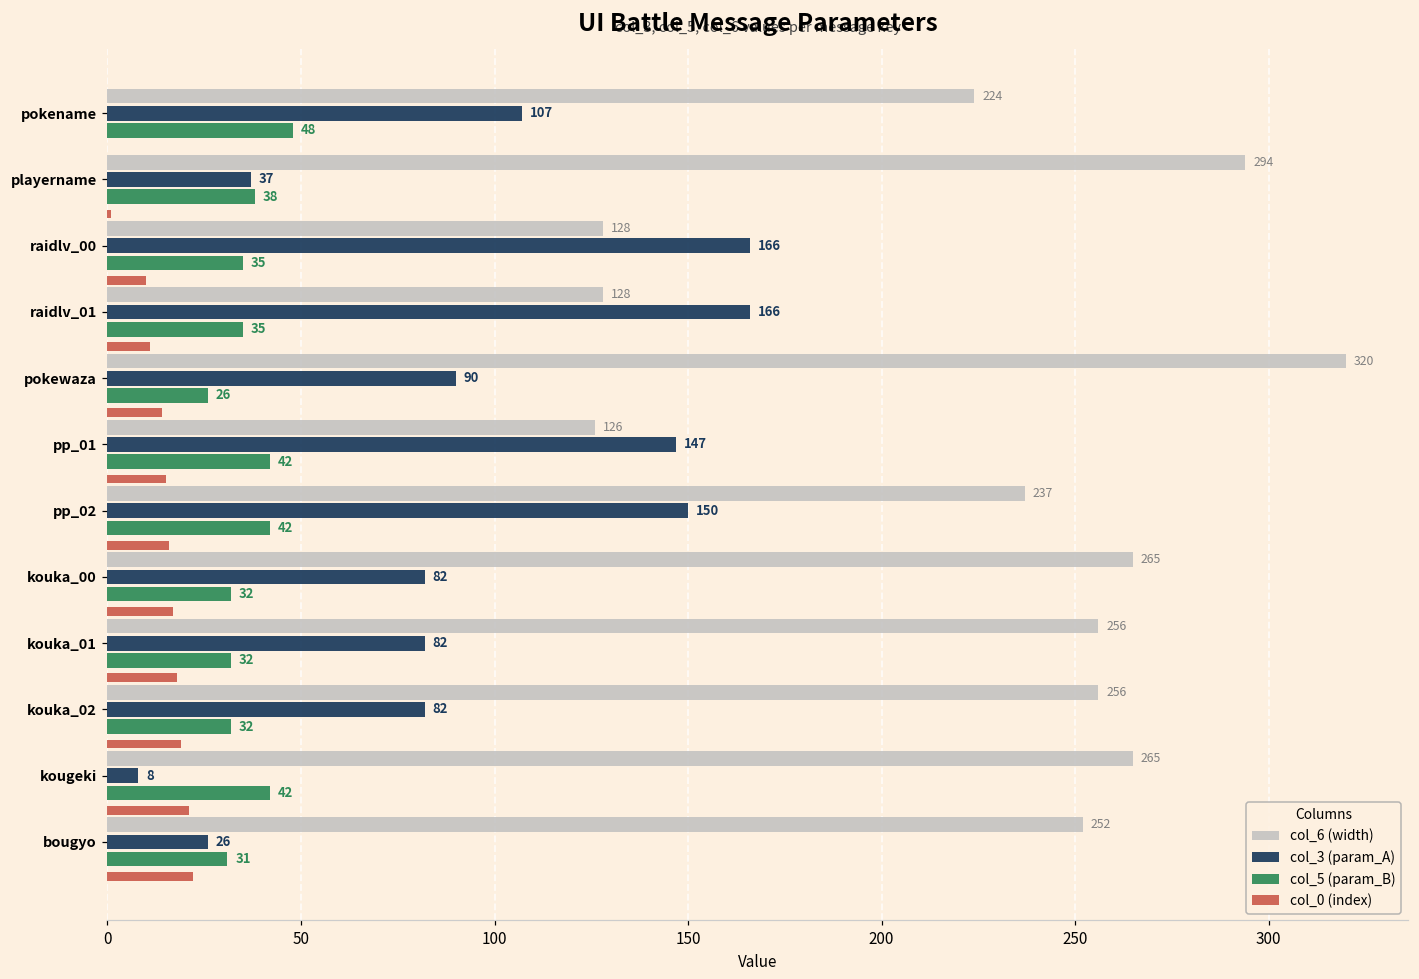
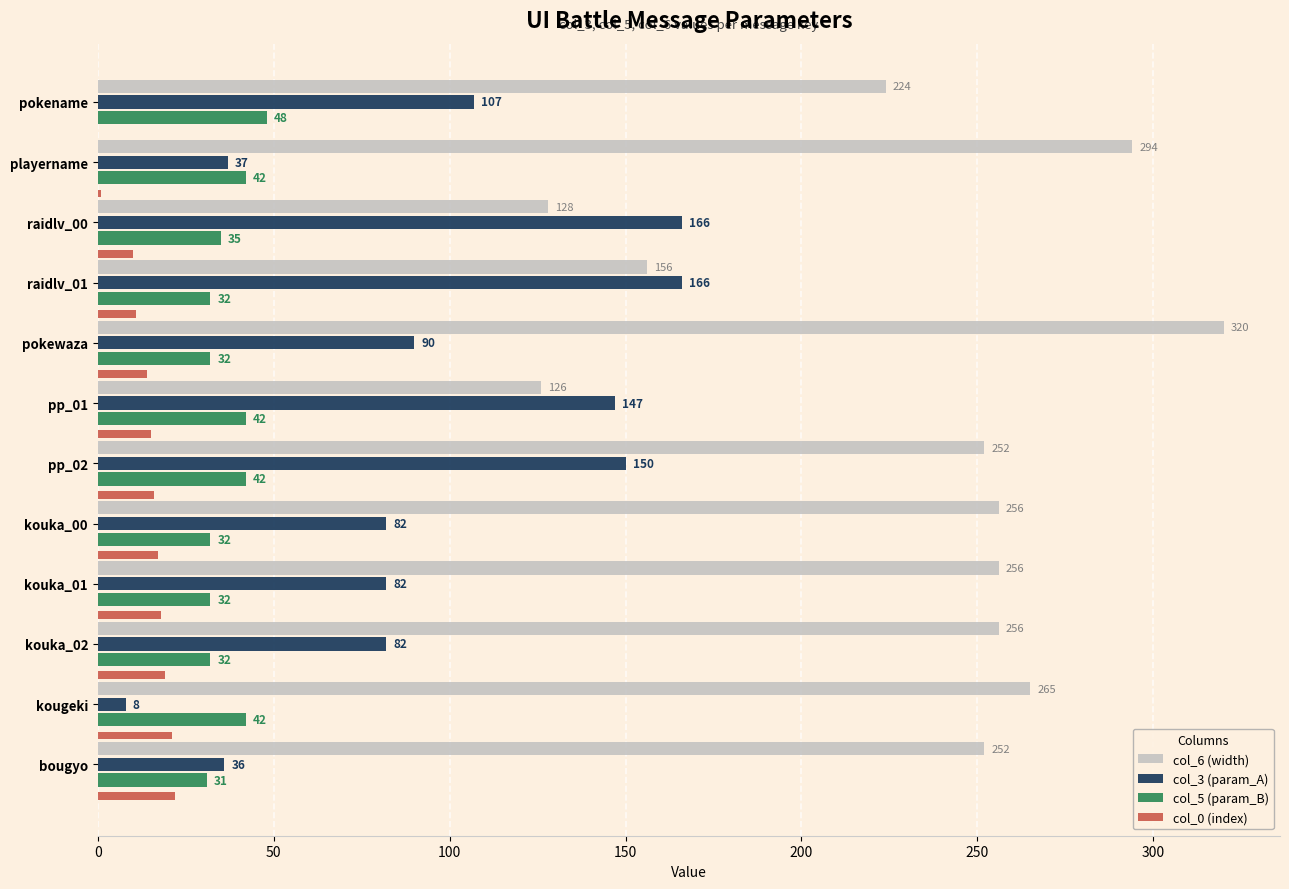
  {
    "col_6 (width)": {
      "pokename": 224,
      "playername": 294,
      "raidlv_00": 128,
-     "raidlv_01": 128,
+     "raidlv_01": 156,
      "pokewaza": 320,
      "pp_01": 126,
-     "pp_02": 237,
-     "kouka_00": 265,
+     "pp_02": 252,
+     "kouka_00": 256,
      "kouka_01": 256,
      "kouka_02": 256,
      "kougeki": 265,
      "bougyo": 252
    },
    "col_3 (param_A)": {
      "pokename": 107,
      "playername": 37,
      "raidlv_00": 166,
      "raidlv_01": 166,
      "pokewaza": 90,
      "pp_01": 147,
      "pp_02": 150,
      "kouka_00": 82,
      "kouka_01": 82,
      "kouka_02": 82,
      "kougeki": 8,
-     "bougyo": 26
+     "bougyo": 36
    },
    "col_5 (param_B)": {
      "pokename": 48,
-     "playername": 38,
+     "playername": 42,
      "raidlv_00": 35,
-     "raidlv_01": 35,
-     "pokewaza": 26,
+     "raidlv_01": 32,
+     "pokewaza": 32,
      "pp_01": 42,
      "pp_02": 42,
      "kouka_00": 32,
      "kouka_01": 32,
      "kouka_02": 32,
      "kougeki": 42,
      "bougyo": 31
    }
  }
